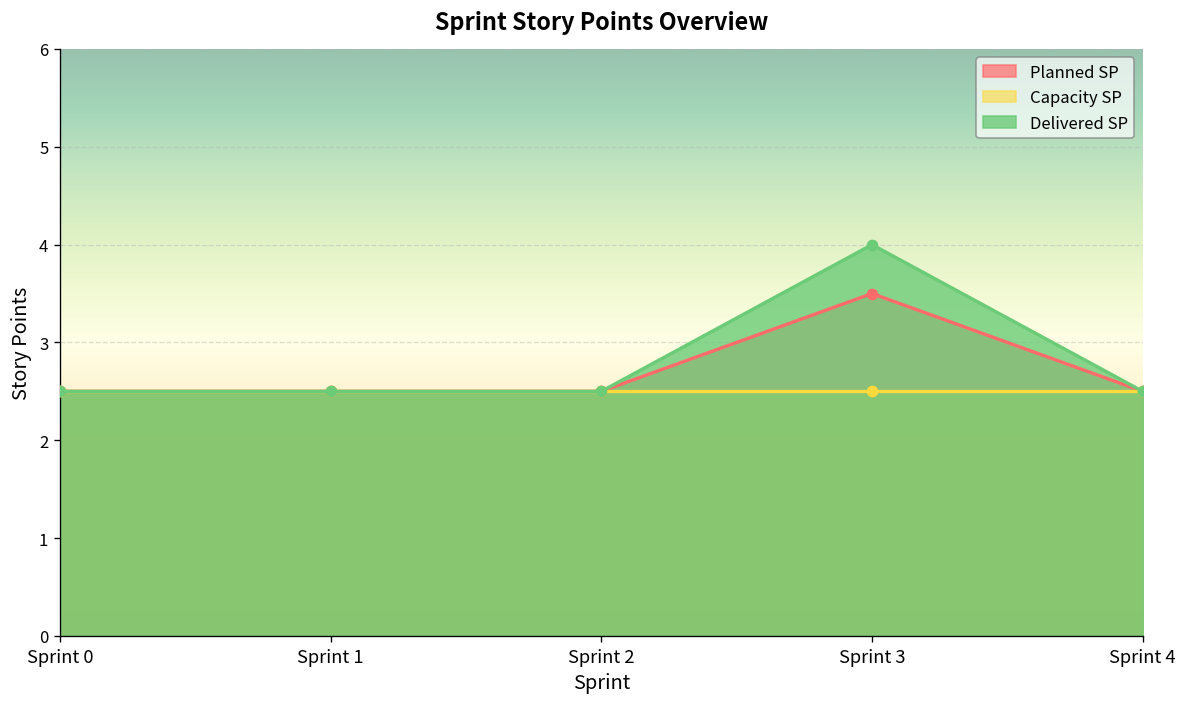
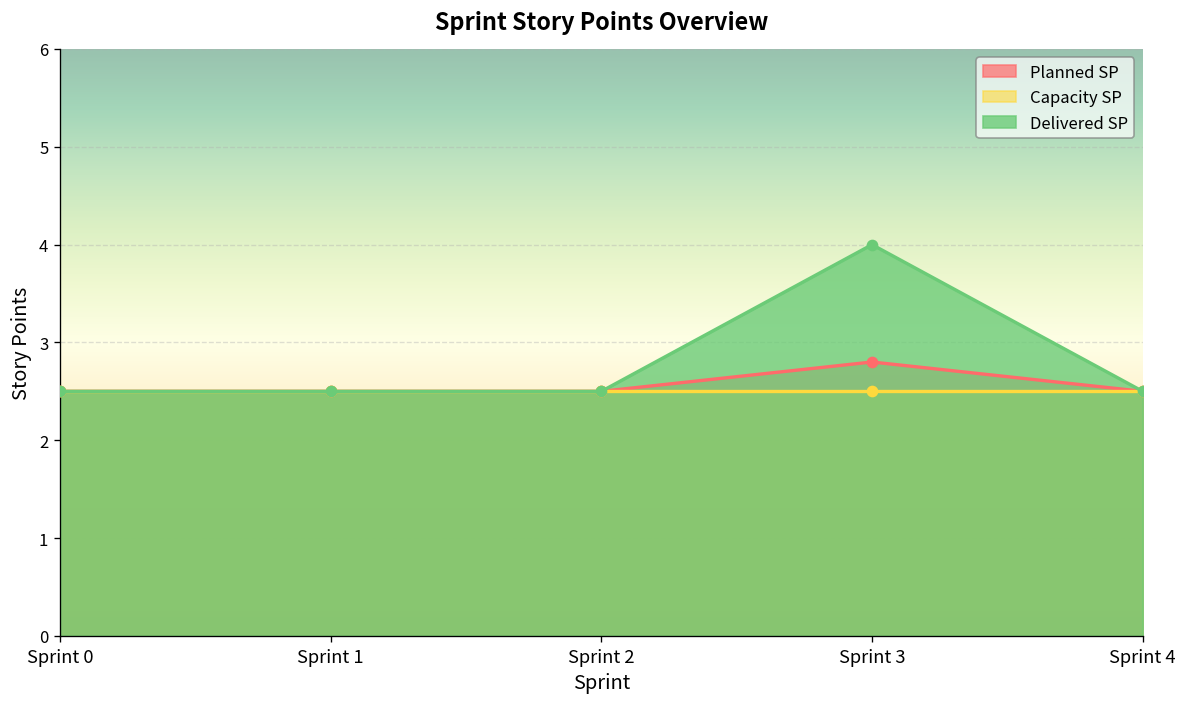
  {
    "Planned SP": {
-     "Sprint 3": 3.5
+     "Sprint 3": 2.8
    },
    "Capacity SP": {
      "Sprint 3": 2.5
    },
    "Delivered SP": {
      "Sprint 3": 4.0
    }
  }
